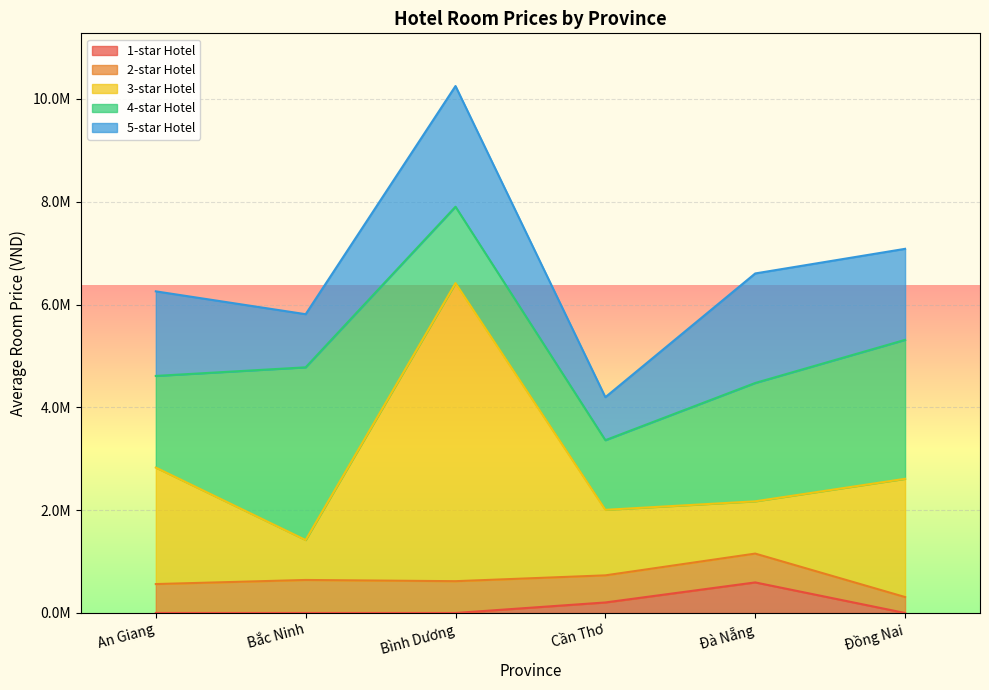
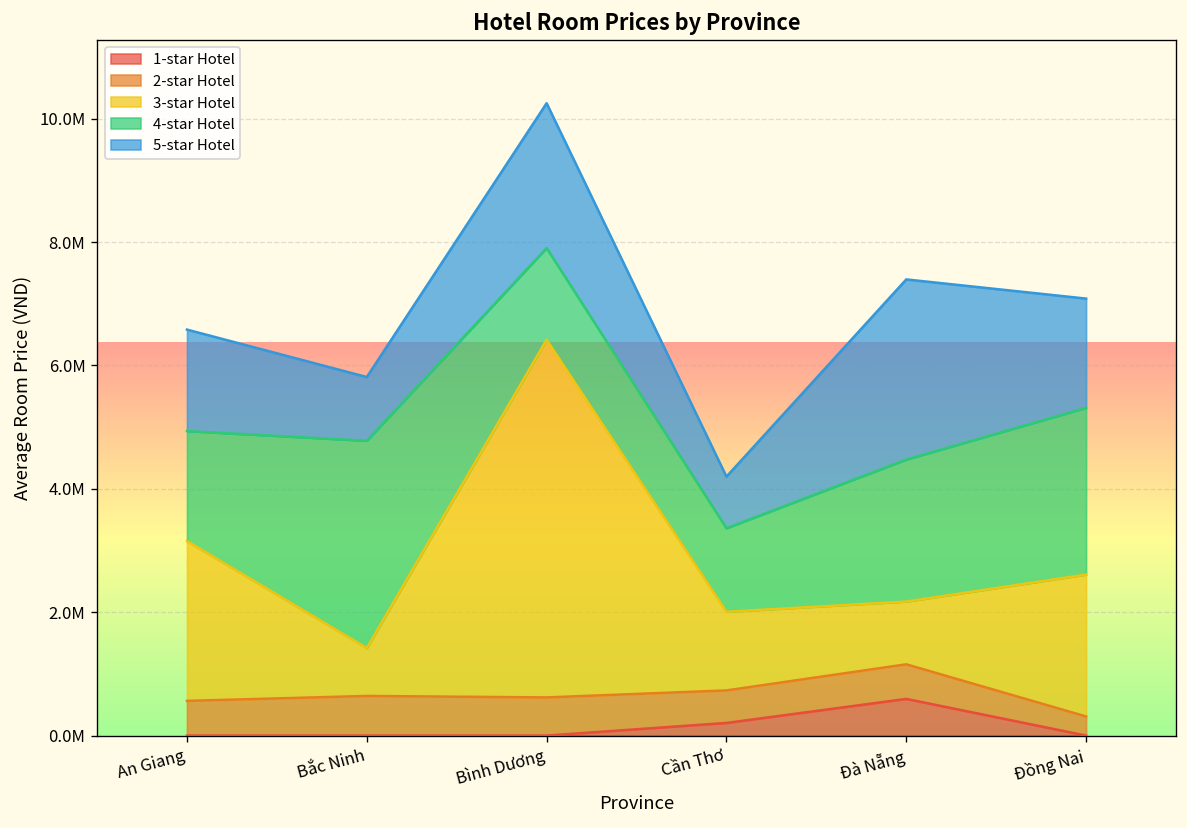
  {
    "3-star Hotel": {
-     "An Giang": 2300000,
+     "An Giang": 2600000,
      "Bắc Ninh": 800000,
      "Bình Dương": 5800000,
      "Cần Thơ": 1300000,
      "Đà Nẵng": 1000000,
      "Đồng Nai": 2300000
    },
    "4-star Hotel": {
      "An Giang": 1800000,
      "Bắc Ninh": 3400000,
      "Bình Dương": 1500000,
      "Cần Thơ": 1400000,
      "Đà Nẵng": 2300000,
      "Đồng Nai": 2700000
    },
    "5-star Hotel": {
      "An Giang": 1600000,
      "Bắc Ninh": 1000000,
      "Bình Dương": 2300000,
      "Cần Thơ": 800000,
-     "Đà Nẵng": 2100000,
+     "Đà Nẵng": 2900000,
      "Đồng Nai": 1800000
    }
  }
